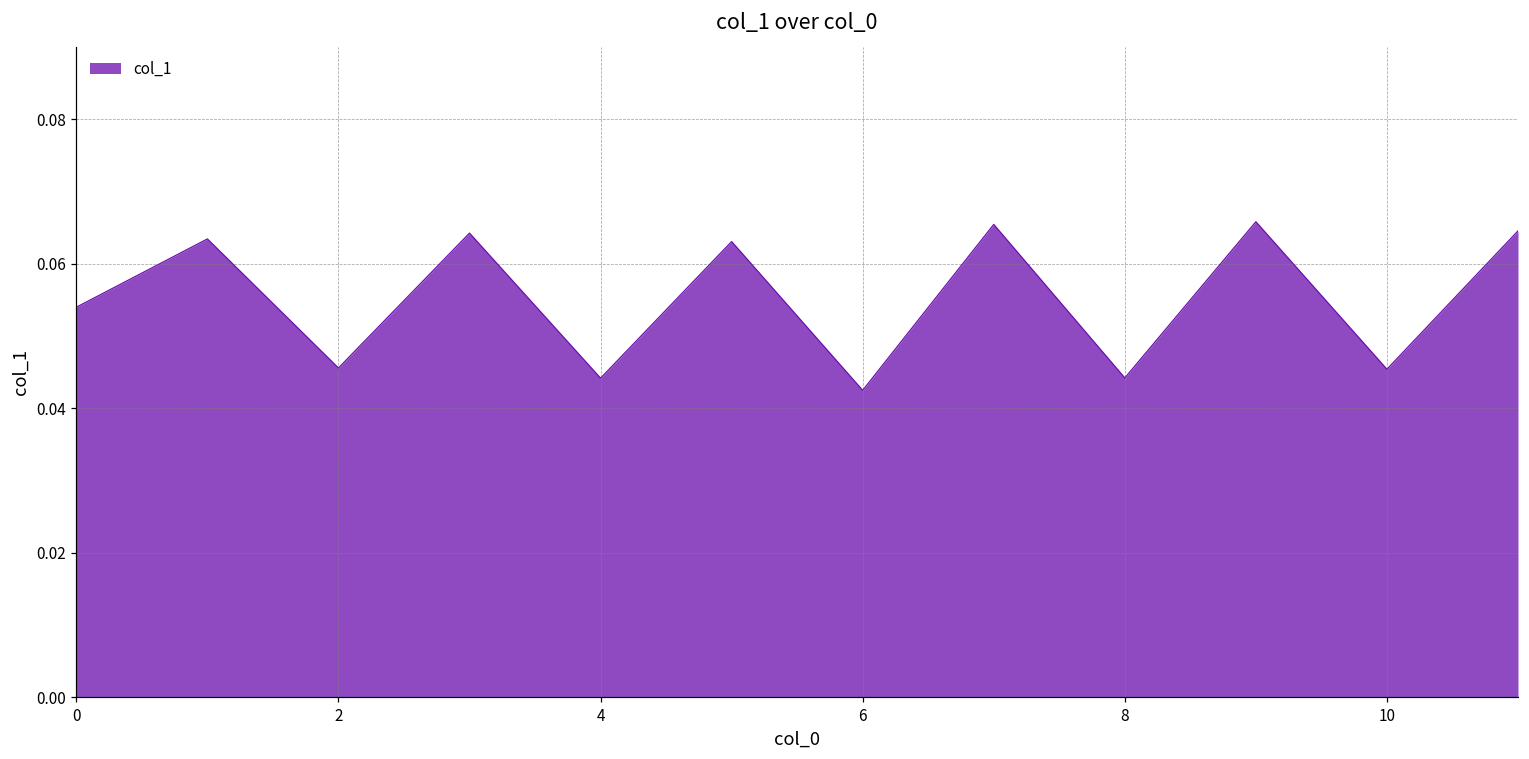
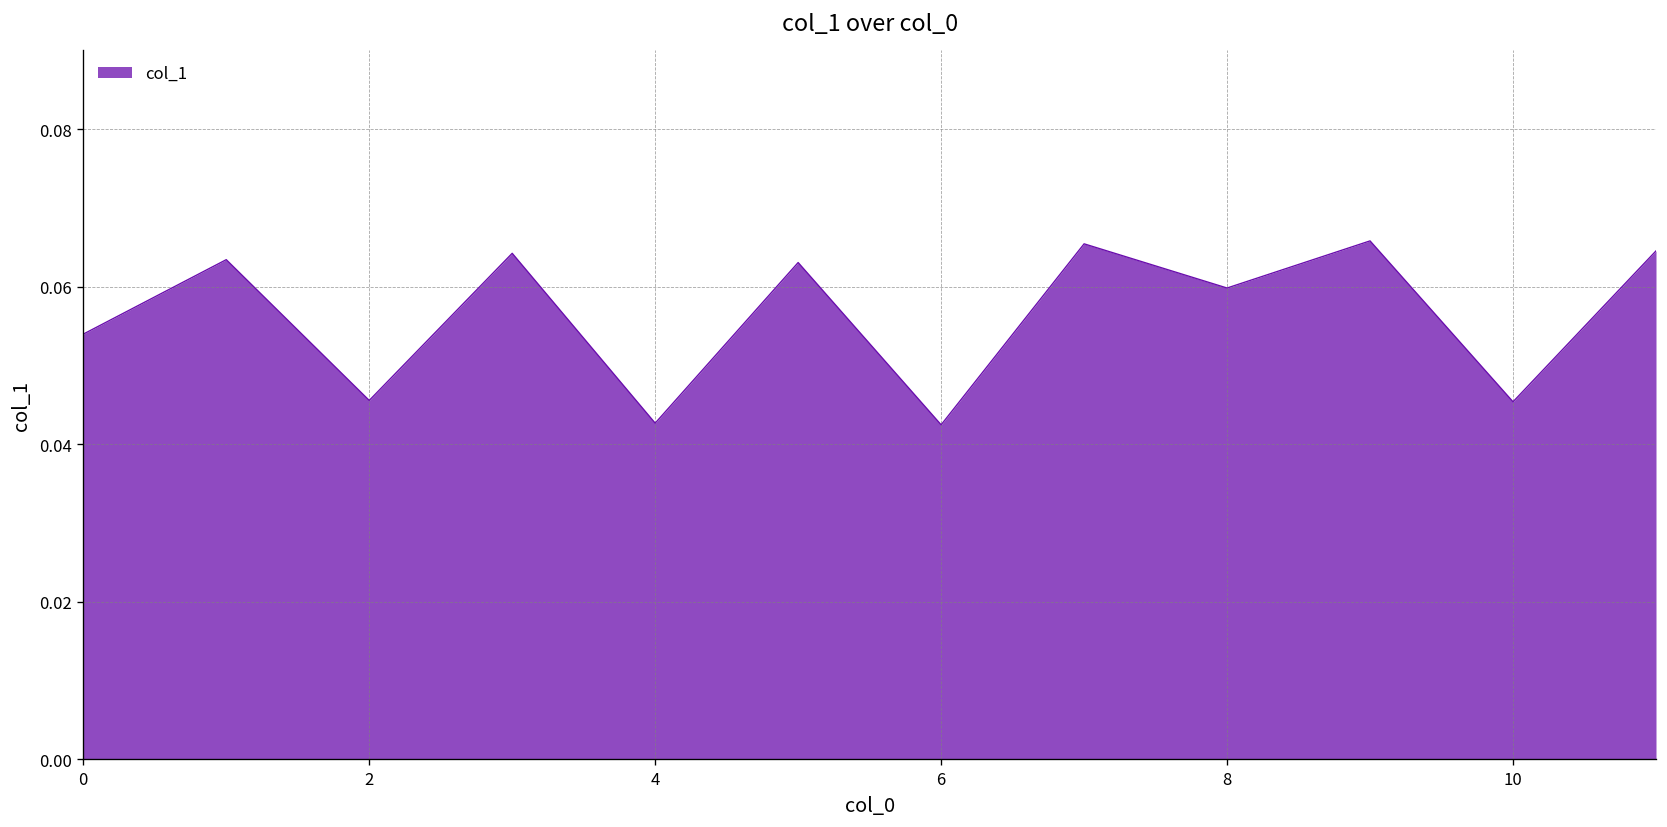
  {
    "0": 0.054,
    "2": 0.046,
-   "4": 0.044,
+   "4": 0.043,
    "6": 0.042,
-   "8": 0.044,
+   "8": 0.060,
    "10": 0.045
  }
